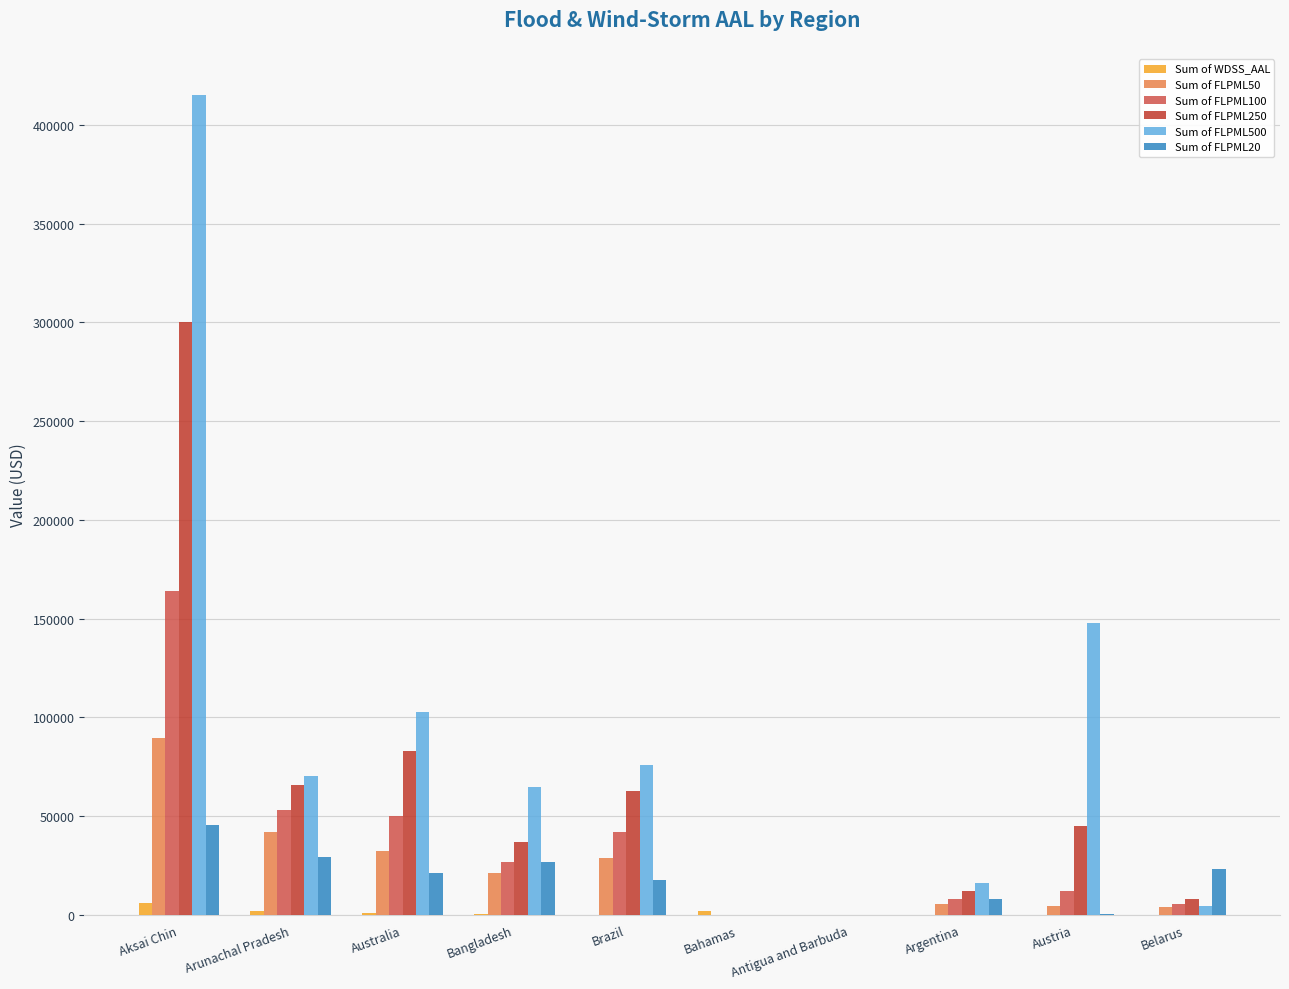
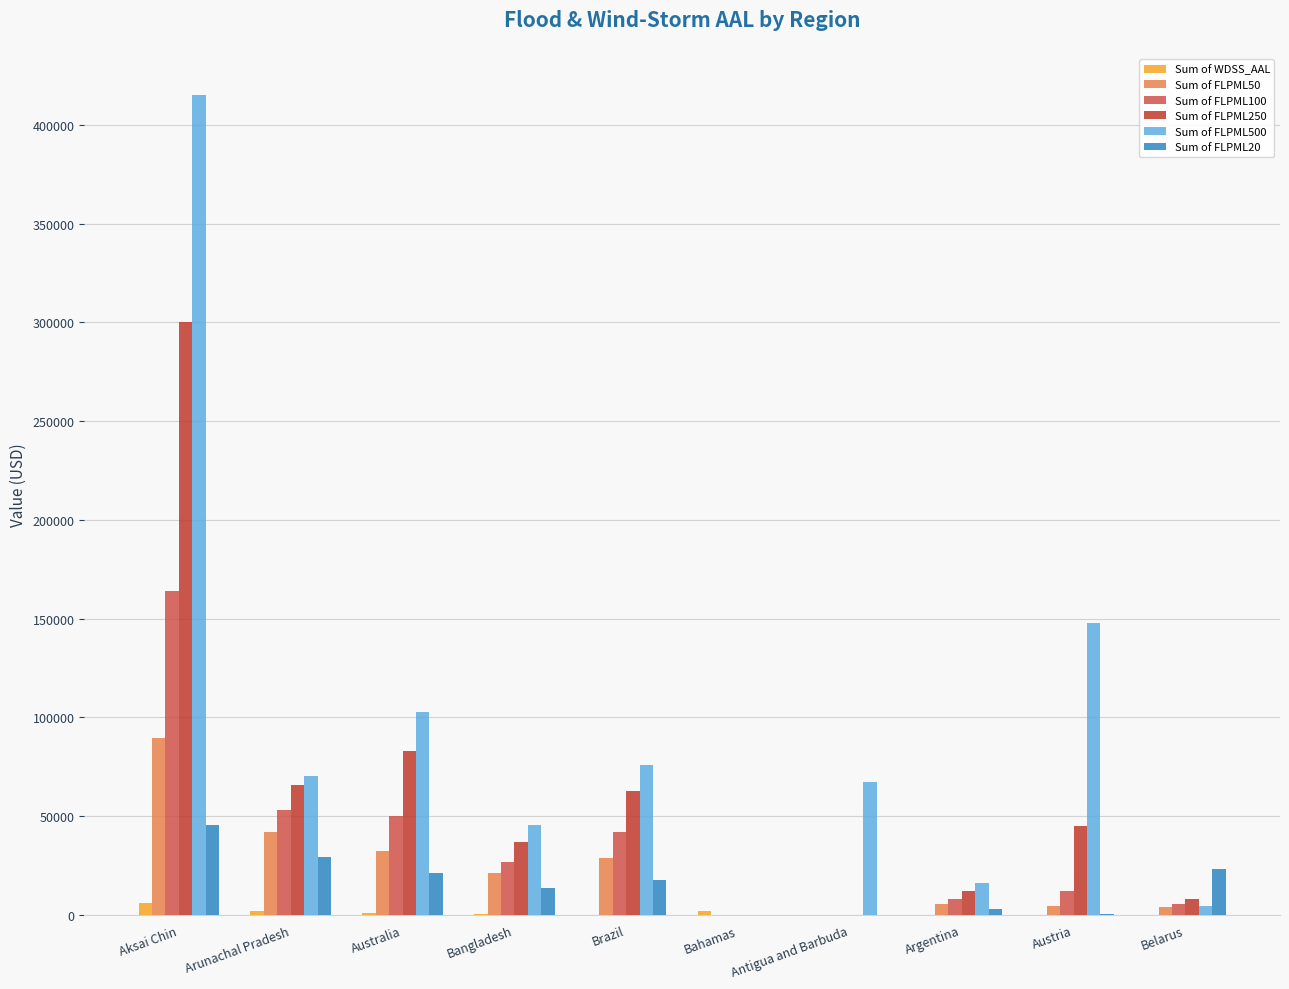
  {
    "Sum of FLPML500": {
      "Aksai Chin": 415000,
      "Arunachal Pradesh": 70000,
      "Australia": 103000,
-     "Bangladesh": 65000,
+     "Bangladesh": 46000,
      "Brazil": 76000,
      "Bahamas": 0,
-     "Antigua and Barbuda": 0,
+     "Antigua and Barbuda": 67000,
      "Argentina": 16000,
      "Austria": 148000,
      "Belarus": 4000
    },
    "Sum of FLPML20": {
      "Aksai Chin": 46000,
      "Arunachal Pradesh": 30000,
      "Australia": 21000,
-     "Bangladesh": 27000,
+     "Bangladesh": 14000,
      "Brazil": 18000,
      "Bahamas": 0,
      "Antigua and Barbuda": 0,
-     "Argentina": 8000,
+     "Argentina": 3000,
      "Belarus": 23000
    }
  }
